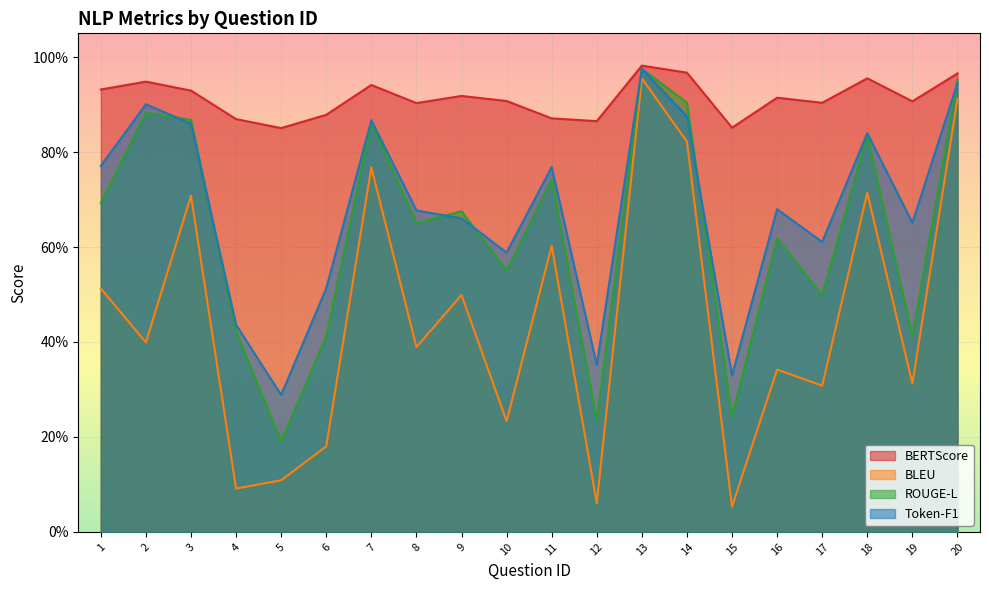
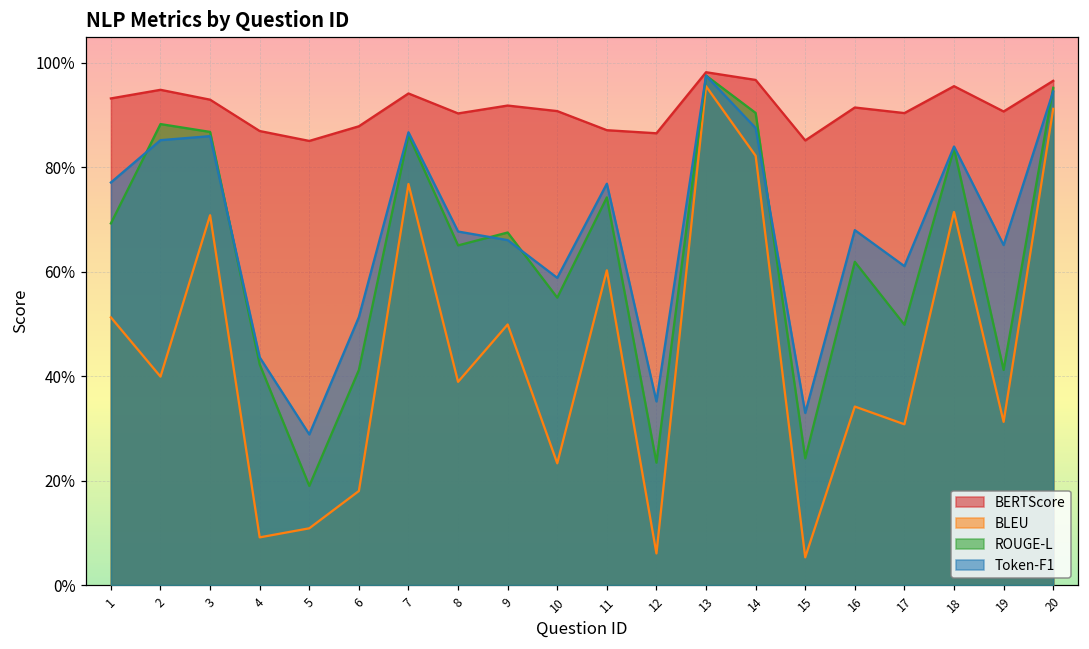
  {
    "BERTScore": {
      "1": "93%",
      "2": "95%",
      "3": "93%",
      "4": "87%",
      "5": "85%",
      "6": "88%",
      "7": "94%",
      "8": "90%",
      "9": "92%",
      "10": "91%",
      "11": "87%",
      "12": "87%",
      "13": "98%",
      "14": "97%",
      "15": "85%",
      "16": "91%",
      "17": "90%",
      "18": "96%",
      "19": "91%",
      "20": "97%"
    },
    "BLEU": {
      "1": "51%",
      "2": "40%",
      "3": "71%",
      "4": "9%",
      "5": "11%",
      "6": "18%",
      "7": "77%",
      "8": "39%",
      "9": "50%",
      "10": "23%",
      "11": "60%",
      "12": "6%",
      "13": "96%",
      "14": "82%",
      "15": "5%",
      "16": "34%",
      "17": "31%",
      "18": "71%",
      "19": "31%",
      "20": "91%"
    },
    "ROUGE-L": {
      "1": "69%",
      "2": "88%",
      "3": "87%",
      "4": "42%",
      "5": "19%",
      "6": "41%",
      "8": "65%",
      "9": "68%",
      "10": "55%",
      "11": "74%",
      "12": "23%",
      "14": "90%",
      "15": "24%",
      "16": "62%",
      "17": "50%",
      "19": "41%",
      "20": "95%"
    },
    "Token-F1": {
      "1": "77%",
-     "2": "90%",
+     "2": "85%",
      "3": "86%",
      "4": "44%",
      "5": "29%",
      "6": "51%",
      "8": "68%",
      "9": "66%",
      "10": "59%",
      "11": "77%",
      "12": "35%",
      "14": "88%",
      "15": "33%",
      "16": "68%",
      "17": "61%",
      "19": "65%",
      "20": "95%"
    }
  }
